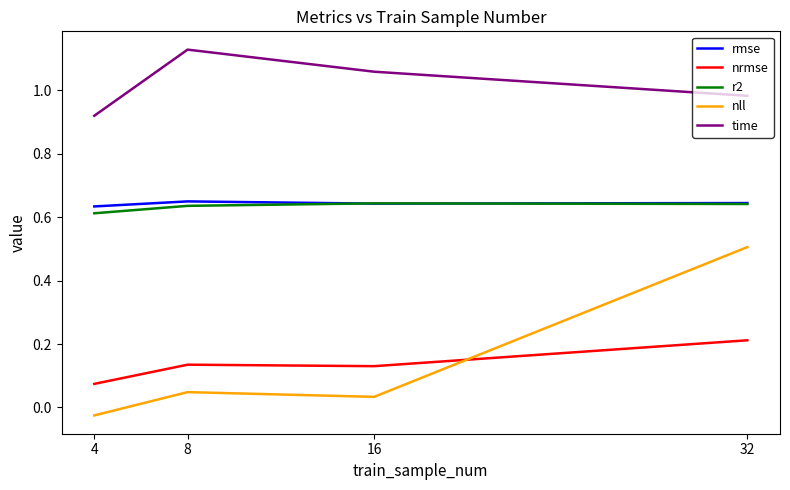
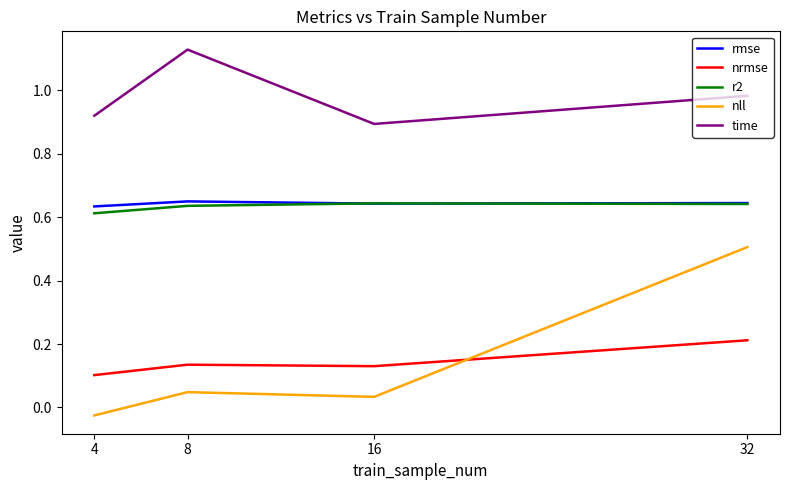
  {
    "rmse": {
      "4": 0.63,
      "8": 0.65
    },
    "nrmse": {
-     "4": 0.07,
+     "4": 0.10,
      "8": 0.13,
      "16": 0.13,
      "32": 0.21
    },
    "r2": {
      "4": 0.61,
      "8": 0.64
    },
    "nll": {
      "4": -0.03,
      "8": 0.05,
      "16": 0.03,
      "32": 0.51
    },
    "time": {
      "4": 0.92,
      "8": 1.13,
-     "16": 1.06
+     "16": 0.89
    }
  }
